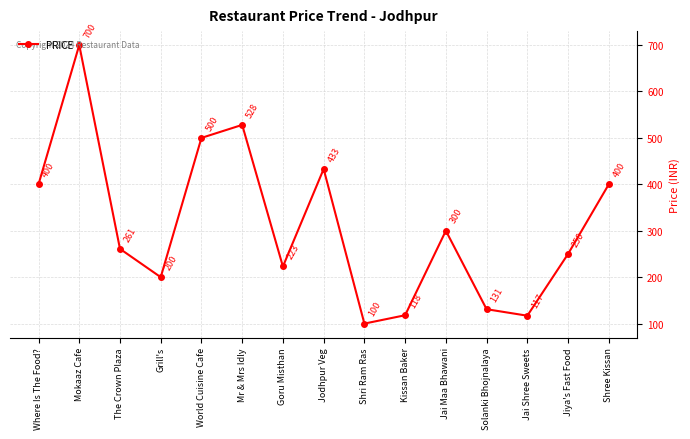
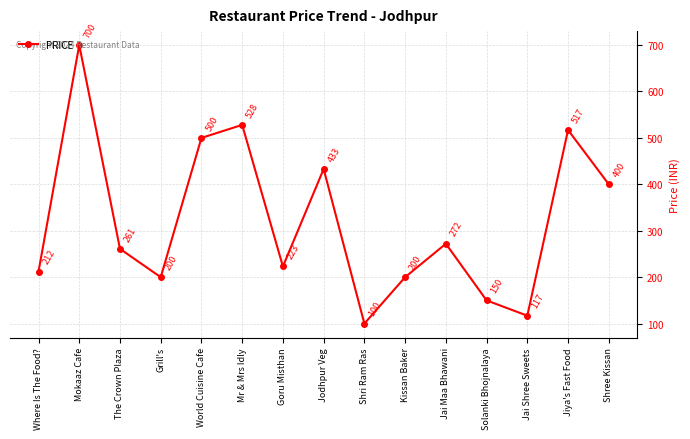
  {
-   "Where Is The Food?": 400,
+   "Where Is The Food?": 212,
    "Mokaaz Cafe": 700,
    "The Crown Plaza": 261,
    "Grill's": 200,
    "World Cuisine Cafe": 500,
    "Mr & Mrs Idly": 528,
    "Goru Misthan": 223,
    "Jodhpur Veg": 433,
    "Shri Ram Ras": 100,
-   "Kissan Baker": 118,
-   "Jai Maa Bhawani": 300,
-   "Solanki Bhojnalaya": 131,
+   "Kissan Baker": 200,
+   "Jai Maa Bhawani": 272,
+   "Solanki Bhojnalaya": 150,
    "Jai Shree Sweets": 117,
-   "Jiya's Fast Food": 250,
+   "Jiya's Fast Food": 517,
    "Shree Kissan": 400
  }
